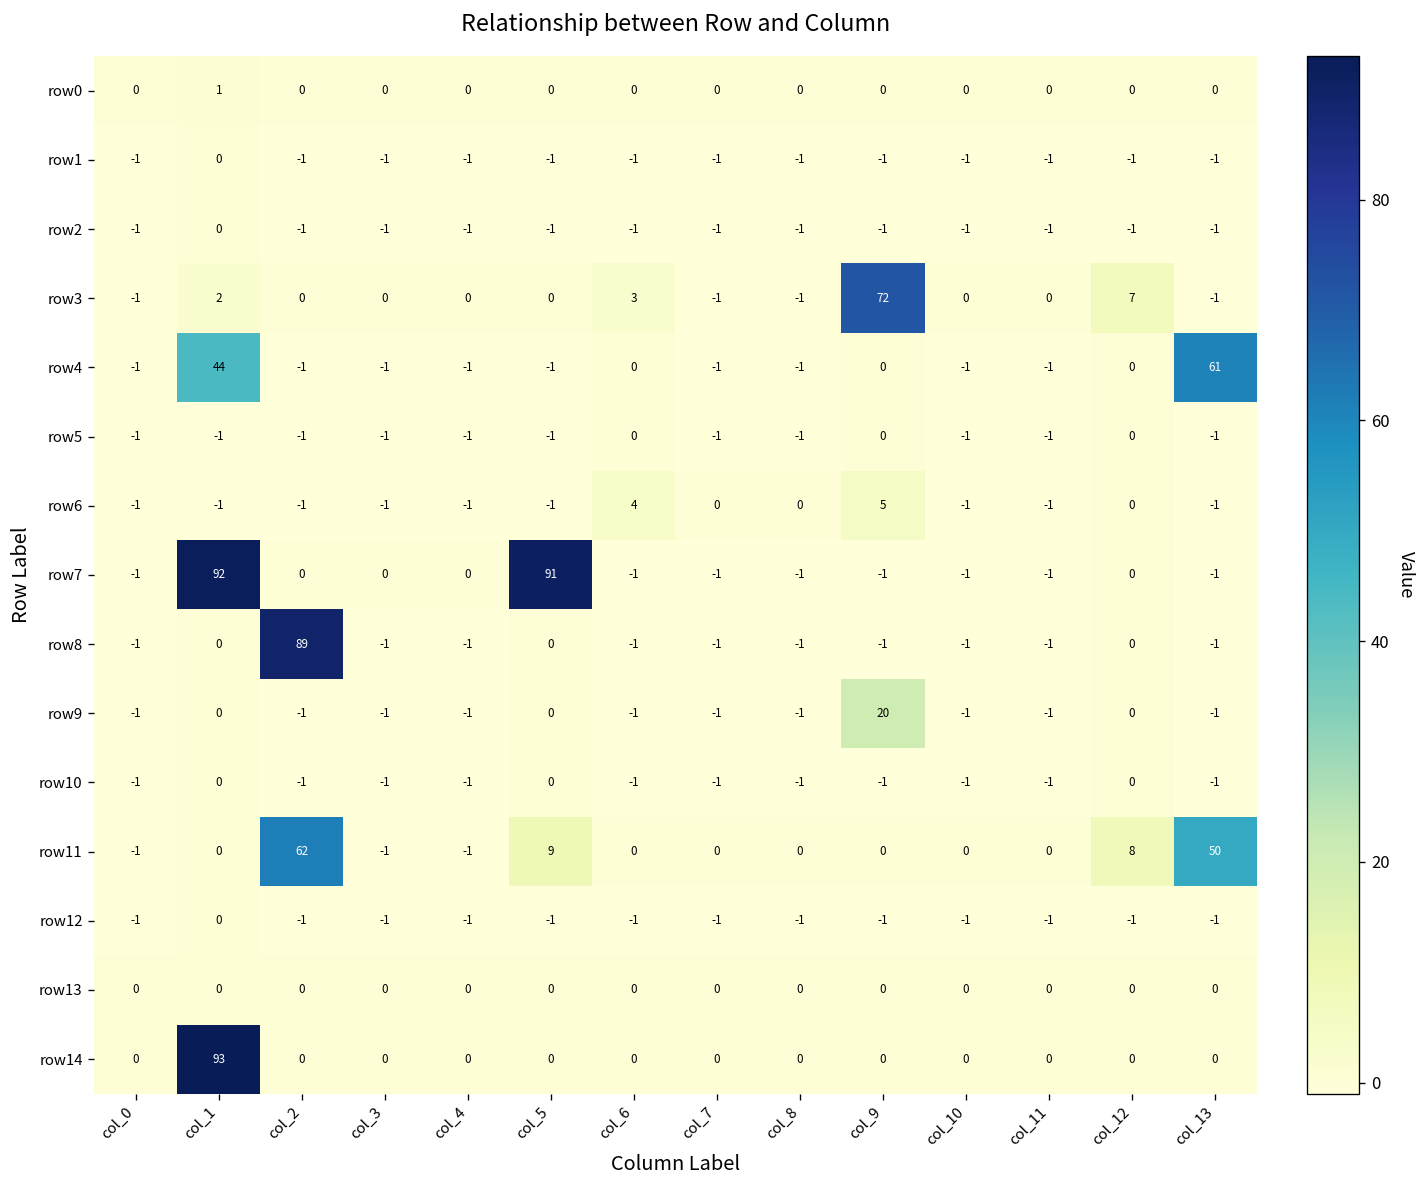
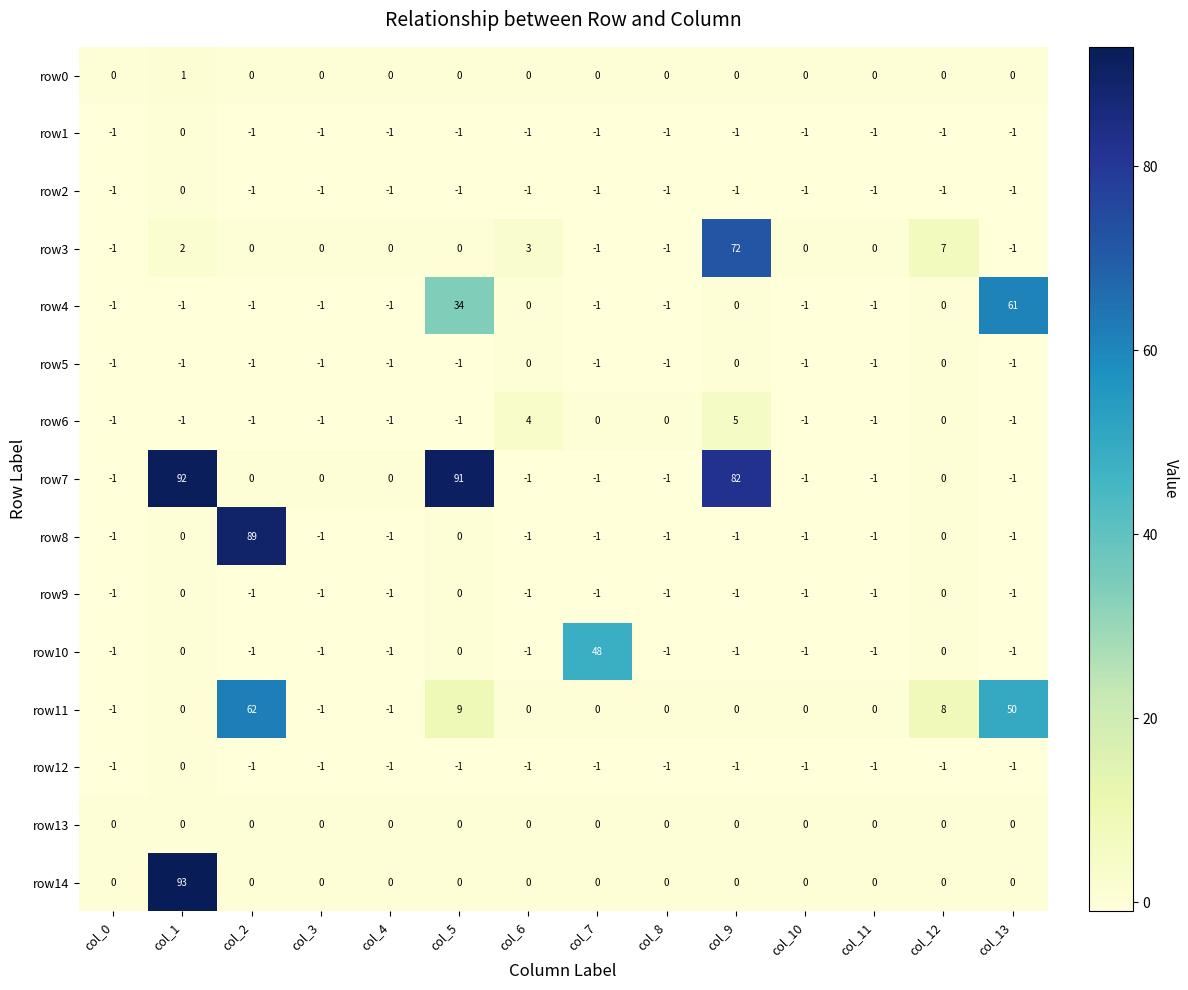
  {
    "row4": {
      "col_0": -1,
-     "col_1": 44,
+     "col_1": -1,
      "col_2": -1,
      "col_3": -1,
      "col_4": -1,
-     "col_5": -1,
+     "col_5": 34,
      "col_6": 0,
      "col_7": -1,
      "col_8": -1,
      "col_9": 0,
      "col_10": -1,
      "col_11": -1,
      "col_12": 0,
      "col_13": 61
    },
    "row7": {
      "col_0": -1,
      "col_1": 92,
      "col_2": 0,
      "col_3": 0,
      "col_4": 0,
      "col_5": 91,
      "col_6": -1,
      "col_7": -1,
      "col_8": -1,
-     "col_9": -1,
+     "col_9": 82,
      "col_10": -1,
      "col_11": -1,
      "col_12": 0,
      "col_13": -1
    },
    "row9": {
      "col_0": -1,
      "col_1": 0,
      "col_2": -1,
      "col_3": -1,
      "col_4": -1,
      "col_5": 0,
      "col_6": -1,
      "col_7": -1,
      "col_8": -1,
-     "col_9": 20,
+     "col_9": -1,
      "col_10": -1,
      "col_11": -1,
      "col_12": 0,
      "col_13": -1
    },
    "row10": {
      "col_0": -1,
      "col_1": 0,
      "col_2": -1,
      "col_3": -1,
      "col_4": -1,
      "col_5": 0,
      "col_6": -1,
-     "col_7": -1,
+     "col_7": 48,
      "col_8": -1,
      "col_9": -1,
      "col_10": -1,
      "col_11": -1,
      "col_12": 0,
      "col_13": -1
    }
  }
